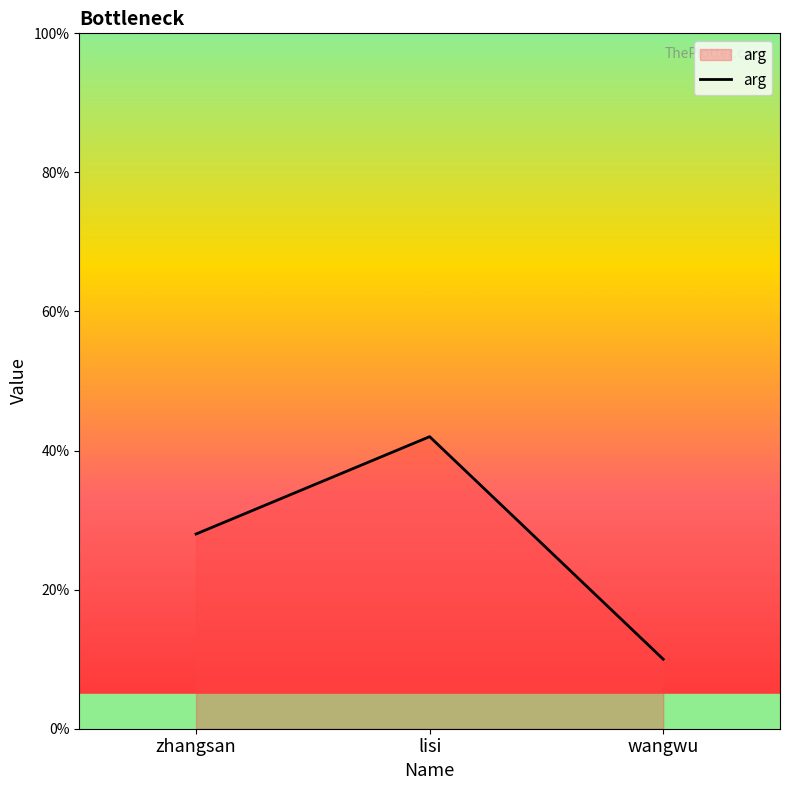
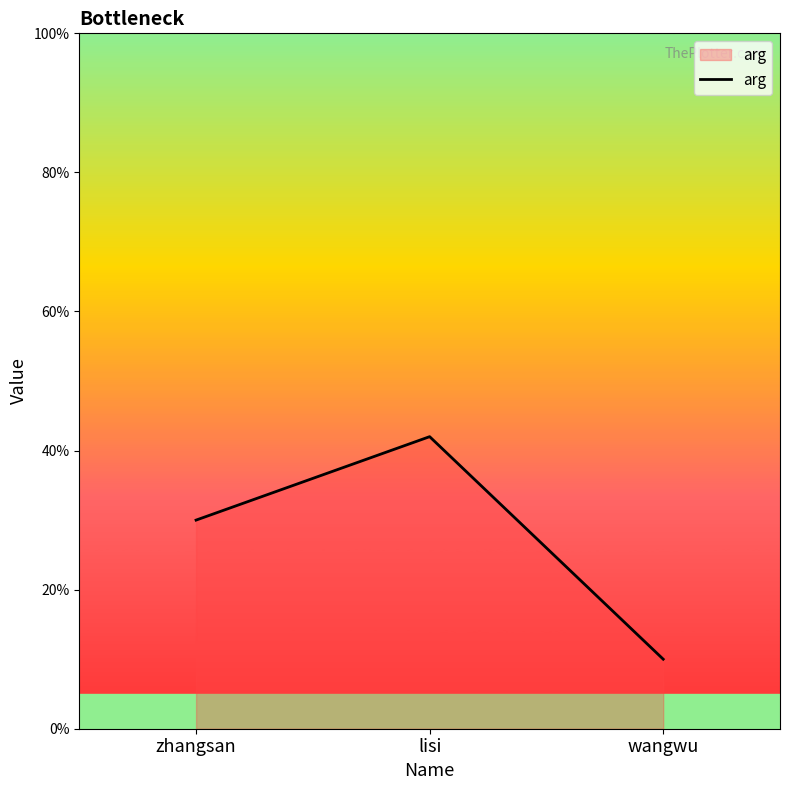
  {
-   "zhangsan": "28%",
+   "zhangsan": "30%",
    "lisi": "42%",
    "wangwu": "10%"
  }
